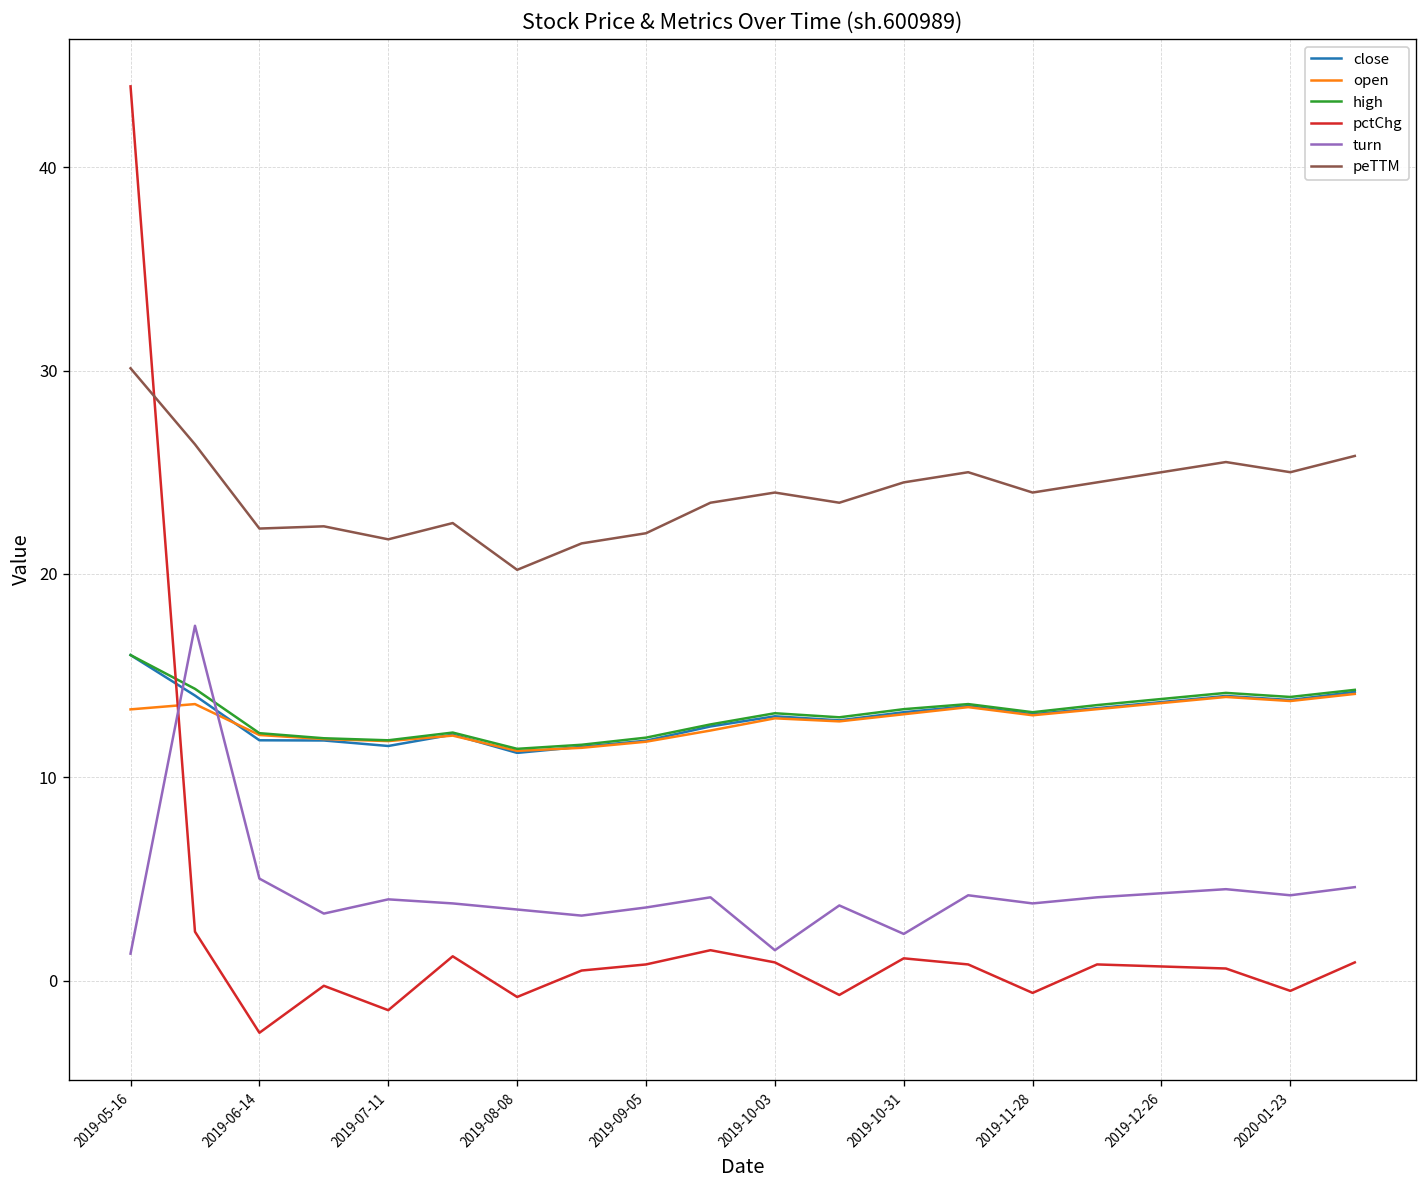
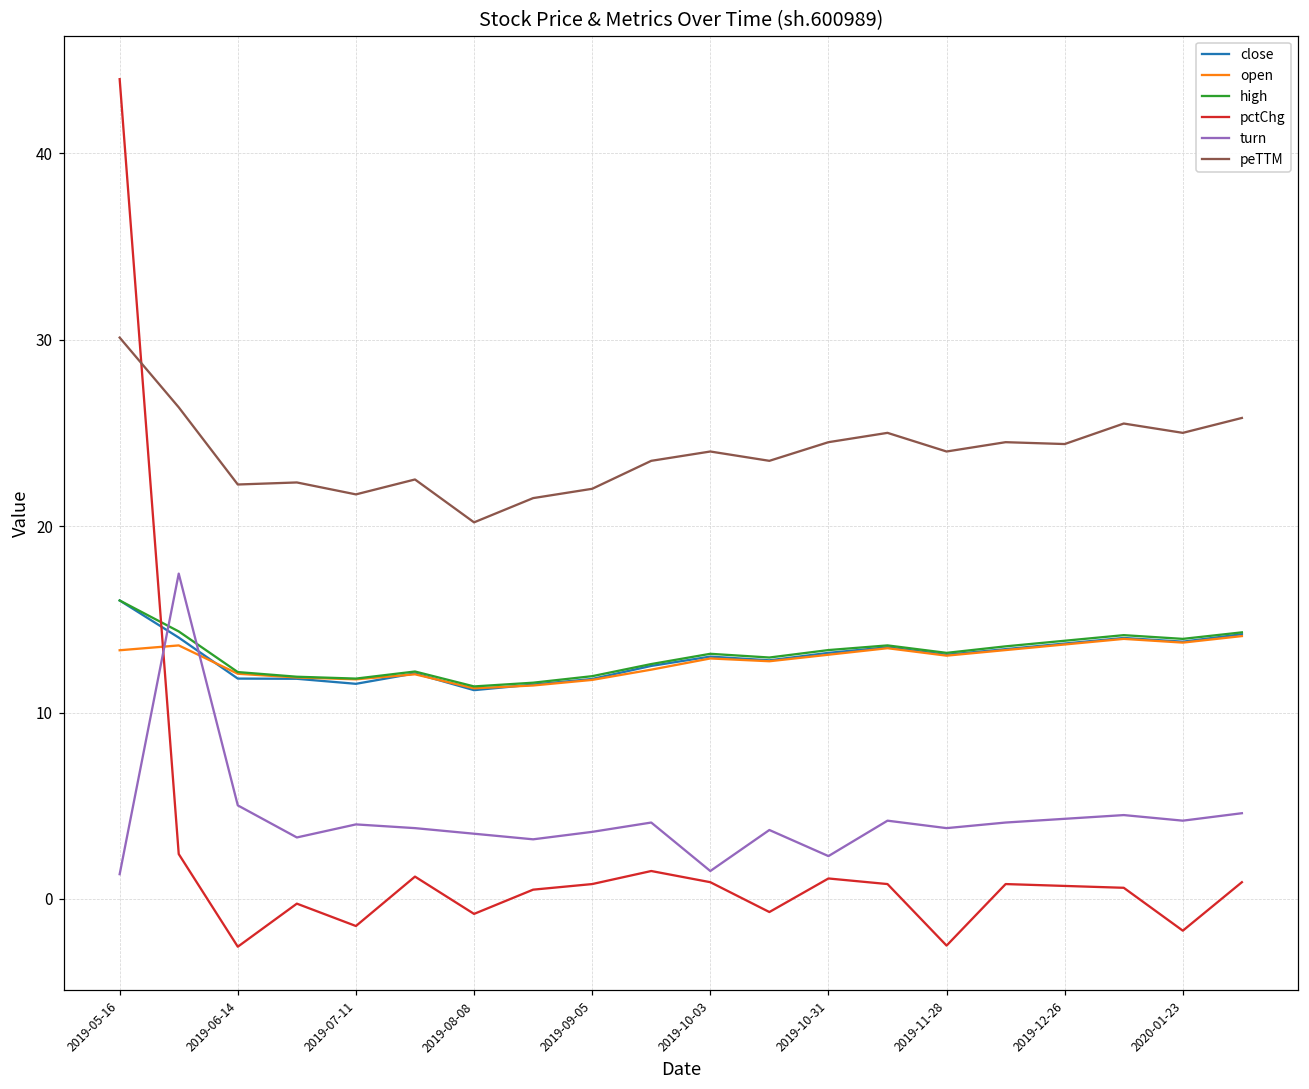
  {
    "close": {
      "2019-06-14": 11.8,
      "2019-07-11": 11.5
    },
    "open": {
      "2019-05-16": 13.3
    },
    "pctChg": {
      "2019-05-16": 44.0,
      "2019-06-14": -2.6,
      "2019-07-11": -1.5,
      "2019-08-08": -0.8,
      "2019-09-05": 0.8,
      "2019-10-03": 0.9,
      "2019-10-31": 1.1,
-     "2019-11-28": -0.6,
+     "2019-11-28": -2.5,
      "2019-12-26": 0.7,
-     "2020-01-23": -0.5
+     "2020-01-23": -1.7
    },
    "turn": {
      "2019-05-16": 1.3,
      "2019-06-14": 5.0,
      "2019-07-11": 4.0,
      "2019-08-08": 3.5,
      "2019-09-05": 3.6,
      "2019-10-03": 1.5,
      "2019-10-31": 2.3,
      "2019-11-28": 3.8,
      "2019-12-26": 4.3,
      "2020-01-23": 4.2
    },
    "peTTM": {
      "2019-05-16": 30.1,
      "2019-06-14": 22.2,
      "2019-07-11": 21.7,
      "2019-08-08": 20.2,
      "2019-09-05": 22.0,
      "2019-10-03": 24.0,
      "2019-10-31": 24.5,
      "2019-11-28": 24.0,
-     "2019-12-26": 25.0,
+     "2019-12-26": 24.4,
      "2020-01-23": 25.0
    }
  }
